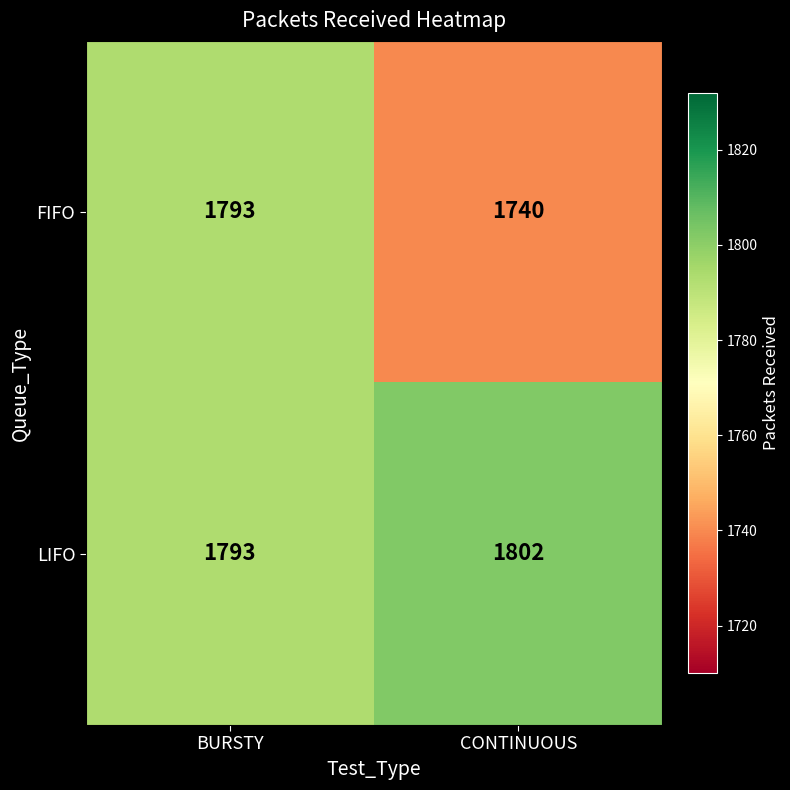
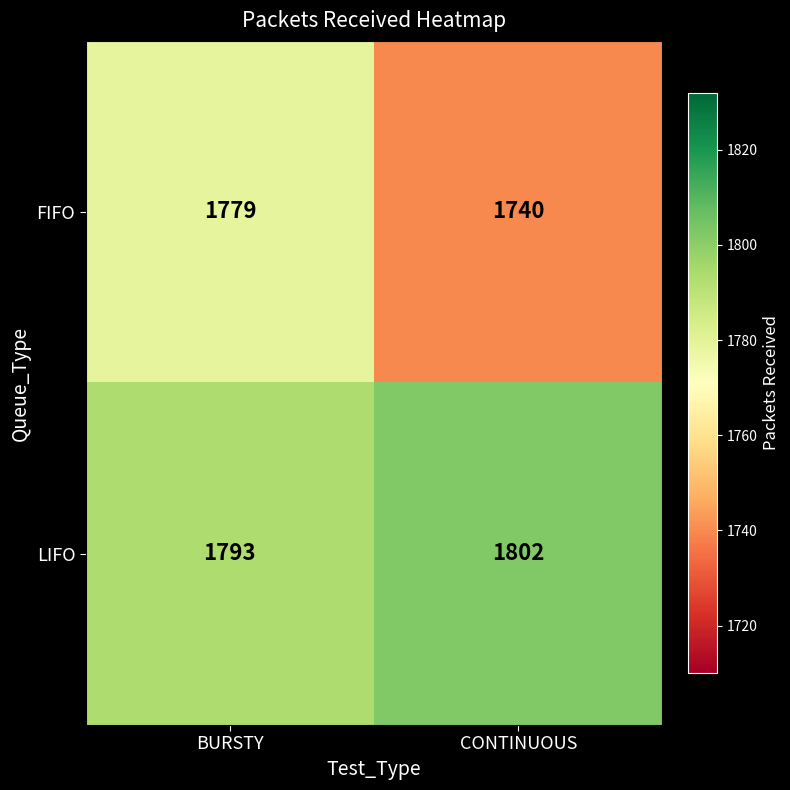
  {
    "FIFO": {
-     "BURSTY": 1793,
+     "BURSTY": 1779,
      "CONTINUOUS": 1740
    },
    "LIFO": {
      "BURSTY": 1793,
      "CONTINUOUS": 1802
    }
  }
